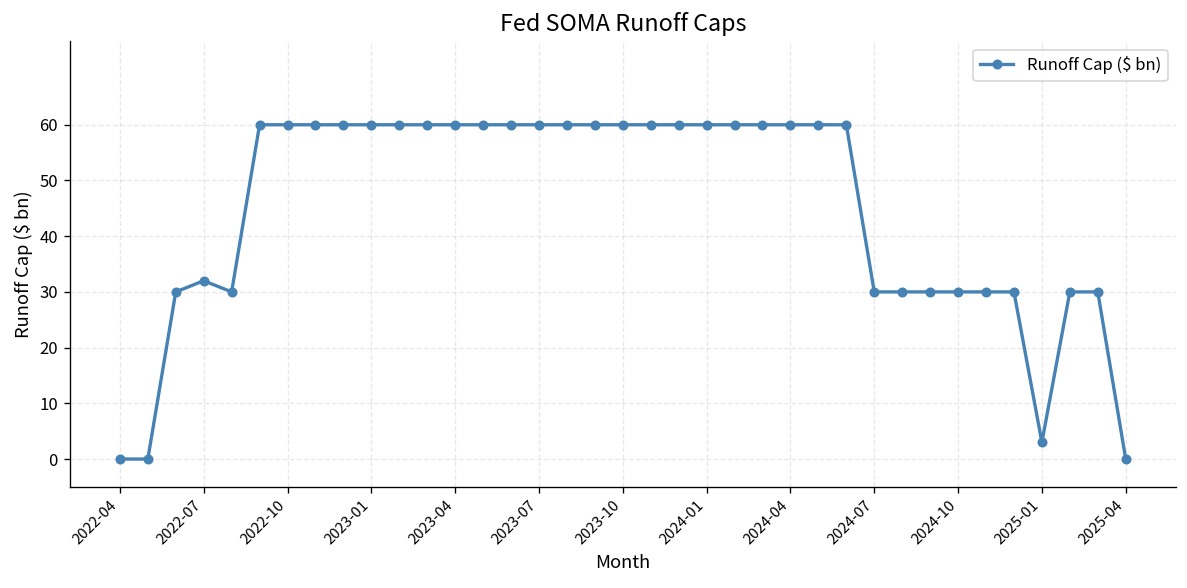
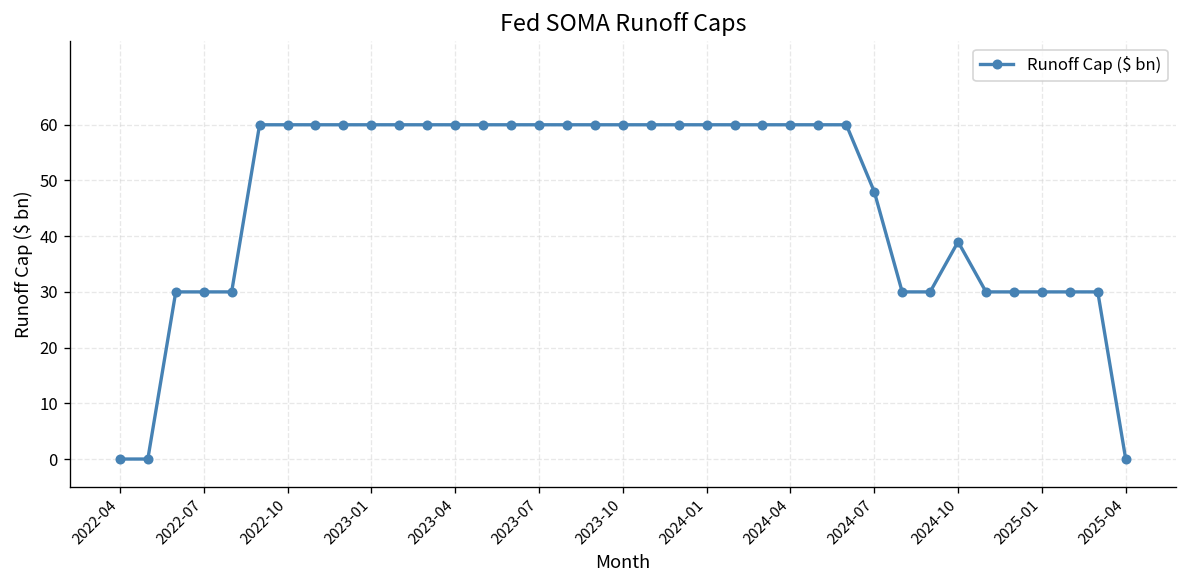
  {
    "2022-04": 0,
-   "2022-07": 32,
+   "2022-07": 30,
    "2022-10": 60,
    "2023-01": 60,
    "2023-04": 60,
    "2023-07": 60,
    "2023-10": 60,
    "2024-01": 60,
    "2024-04": 60,
-   "2024-07": 30,
-   "2024-10": 30,
-   "2025-01": 3,
+   "2024-07": 48,
+   "2024-10": 39,
+   "2025-01": 30,
    "2025-04": 0
  }
